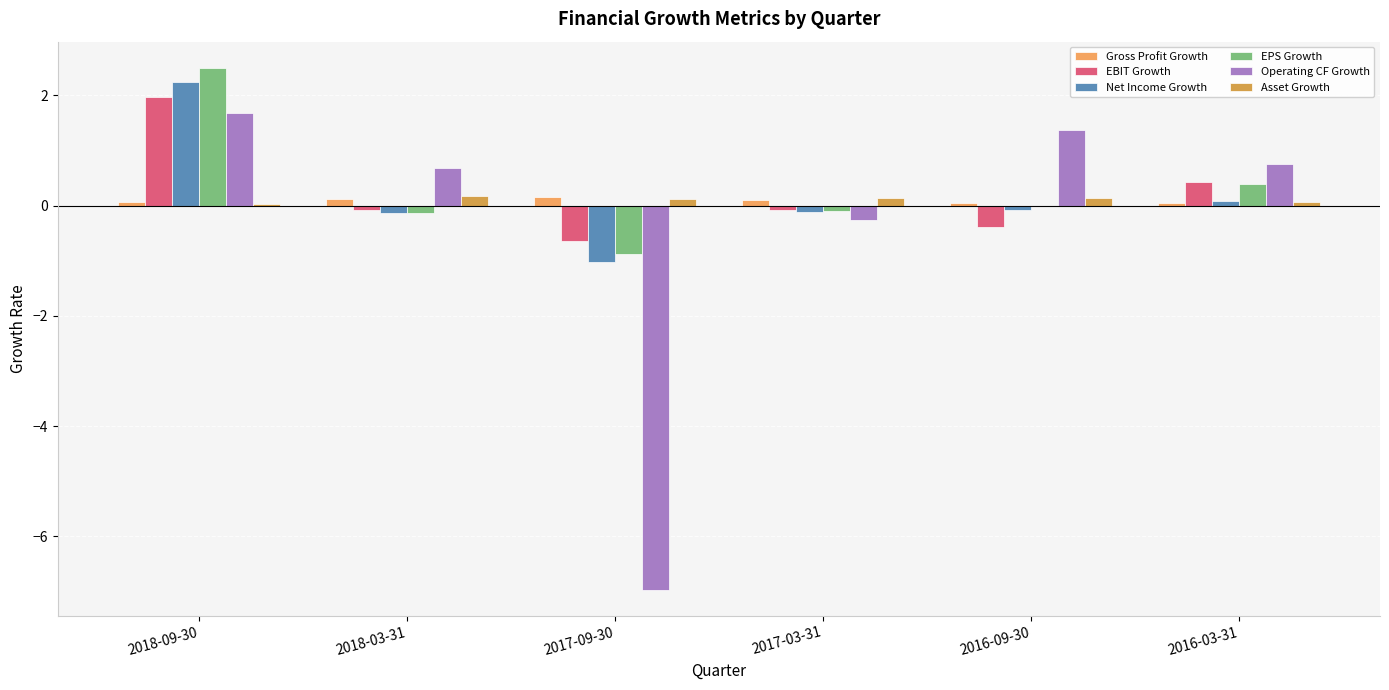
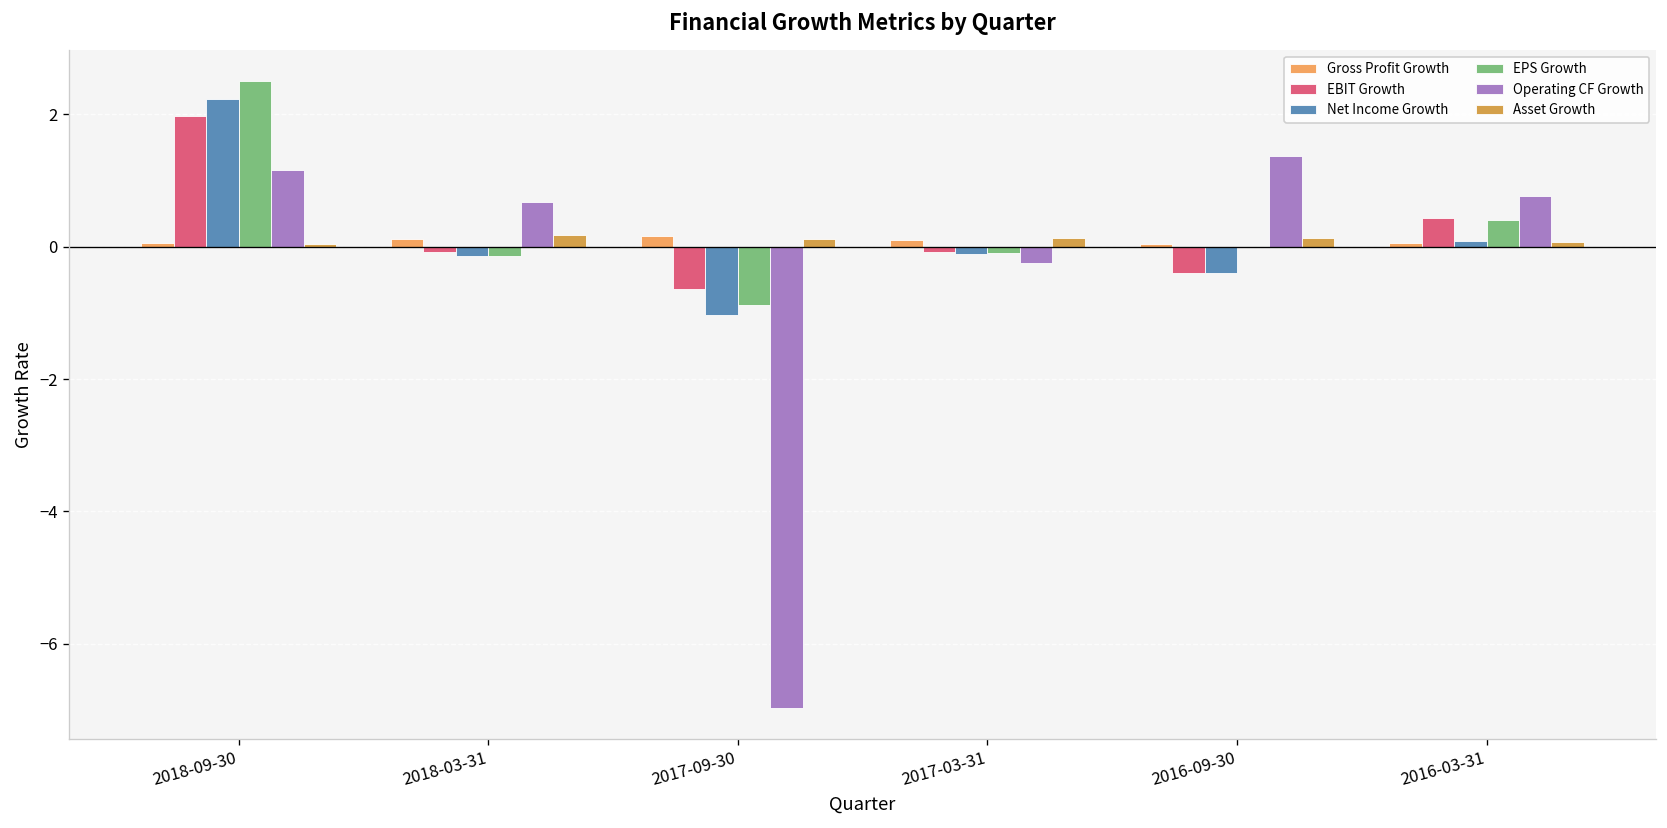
  {
    "EBIT Growth": {
      "2018-09-30": 2.0,
      "2018-03-31": -0.1,
      "2017-09-30": -0.6,
      "2017-03-31": -0.1,
      "2016-09-30": -0.4,
      "2016-03-31": 0.4
    },
    "Net Income Growth": {
      "2018-09-30": 2.2,
      "2018-03-31": -0.1,
      "2017-09-30": -1.0,
      "2017-03-31": -0.1,
-     "2016-09-30": -0.1,
+     "2016-09-30": -0.4,
      "2016-03-31": 0.1
    },
    "EPS Growth": {
      "2018-09-30": 2.5,
      "2018-03-31": -0.1,
      "2017-09-30": -0.9,
      "2017-03-31": -0.1,
      "2016-09-30": 0.0,
      "2016-03-31": 0.4
    },
    "Operating CF Growth": {
-     "2018-09-30": 1.7,
+     "2018-09-30": 1.2,
      "2018-03-31": 0.7,
      "2017-09-30": -7.0,
      "2017-03-31": -0.3,
      "2016-09-30": 1.4,
      "2016-03-31": 0.8
    }
  }
